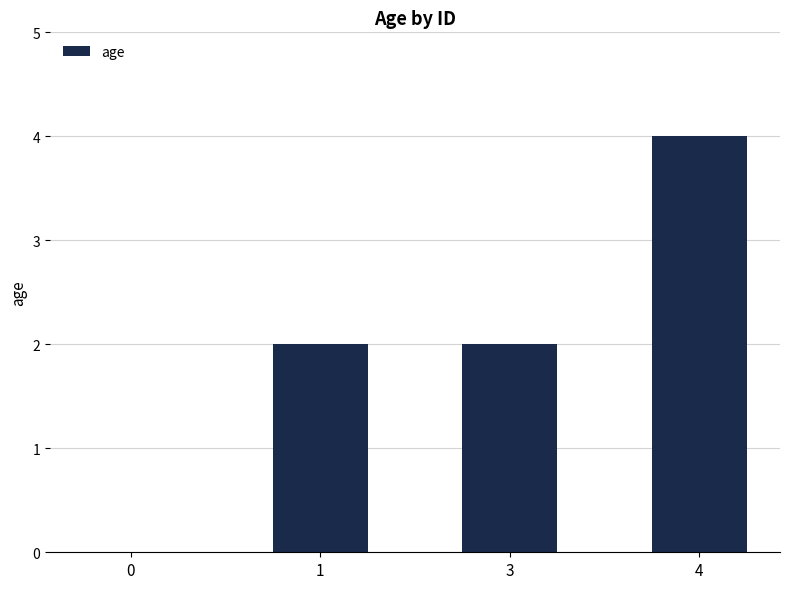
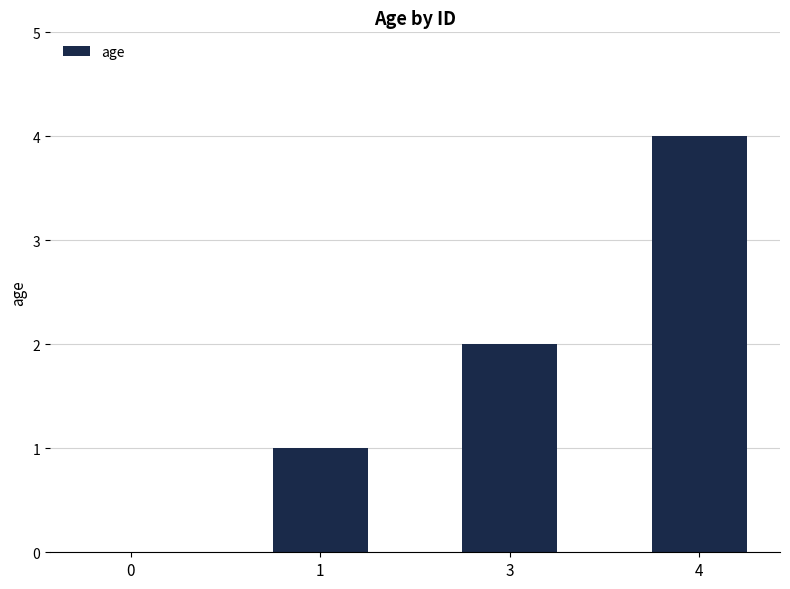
  {
    "0": 0,
-   "1": 2,
+   "1": 1,
    "3": 2,
    "4": 4
  }
